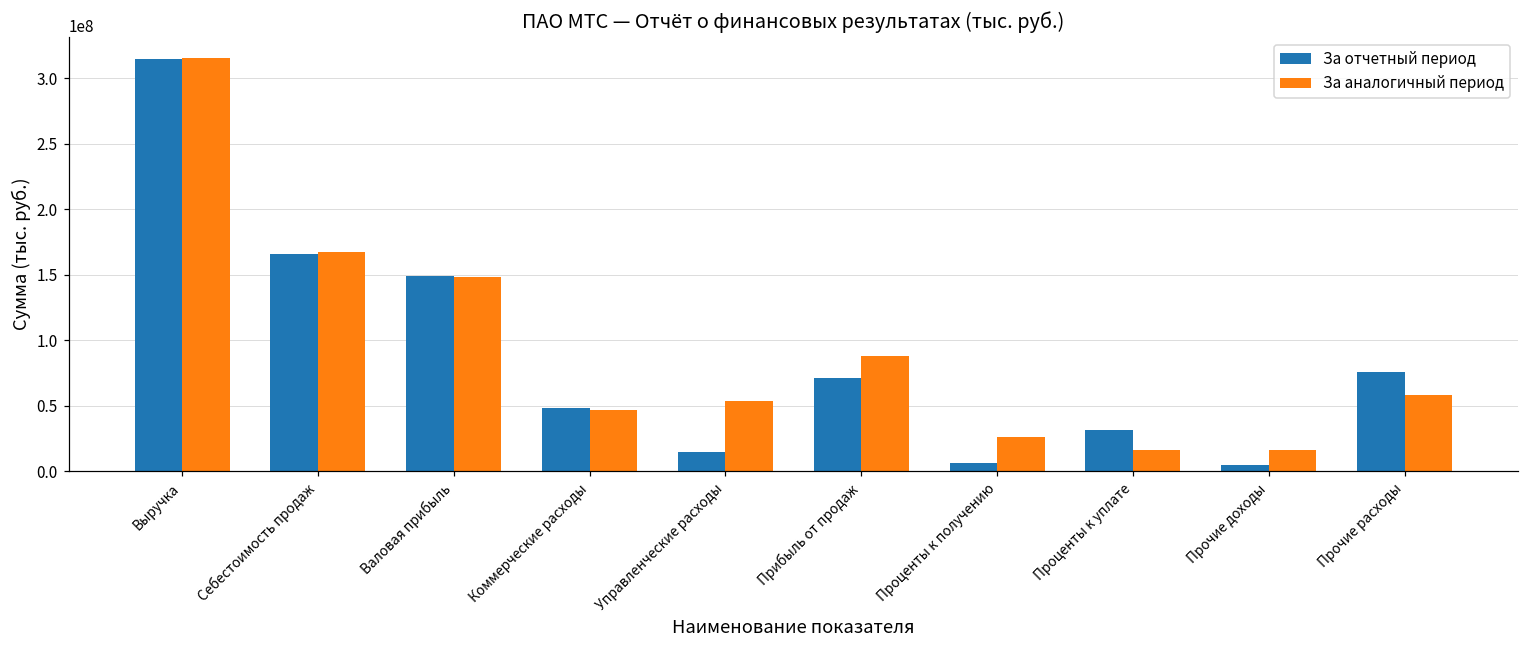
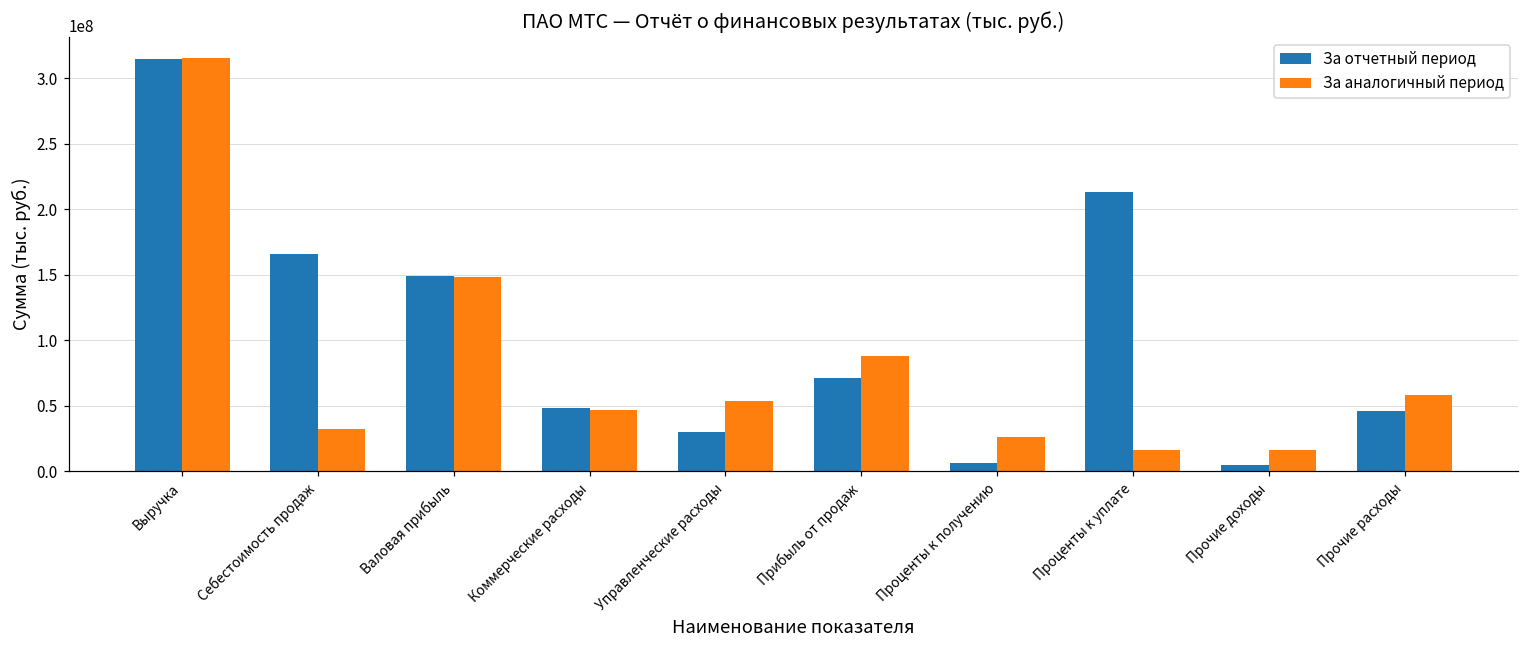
  {
    "За отчетный период": {
      "Выручка": 314000000,
      "Себестоимость продаж": 165000000,
      "Валовая прибыль": 149000000,
      "Коммерческие расходы": 48000000,
-     "Управленческие расходы": 15000000,
+     "Управленческие расходы": 30000000,
      "Прибыль от продаж": 71000000,
      "Проценты к получению": 6000000,
-     "Проценты к уплате": 31000000,
+     "Проценты к уплате": 213000000,
      "Прочие доходы": 5000000,
-     "Прочие расходы": 76000000
+     "Прочие расходы": 46000000
    },
    "За аналогичный период": {
      "Выручка": 316000000,
-     "Себестоимость продаж": 167000000,
+     "Себестоимость продаж": 32000000,
      "Валовая прибыль": 148000000,
      "Коммерческие расходы": 47000000,
      "Управленческие расходы": 54000000,
      "Прибыль от продаж": 88000000,
      "Проценты к получению": 26000000,
      "Проценты к уплате": 16000000,
      "Прочие доходы": 16000000,
      "Прочие расходы": 58000000
    }
  }
